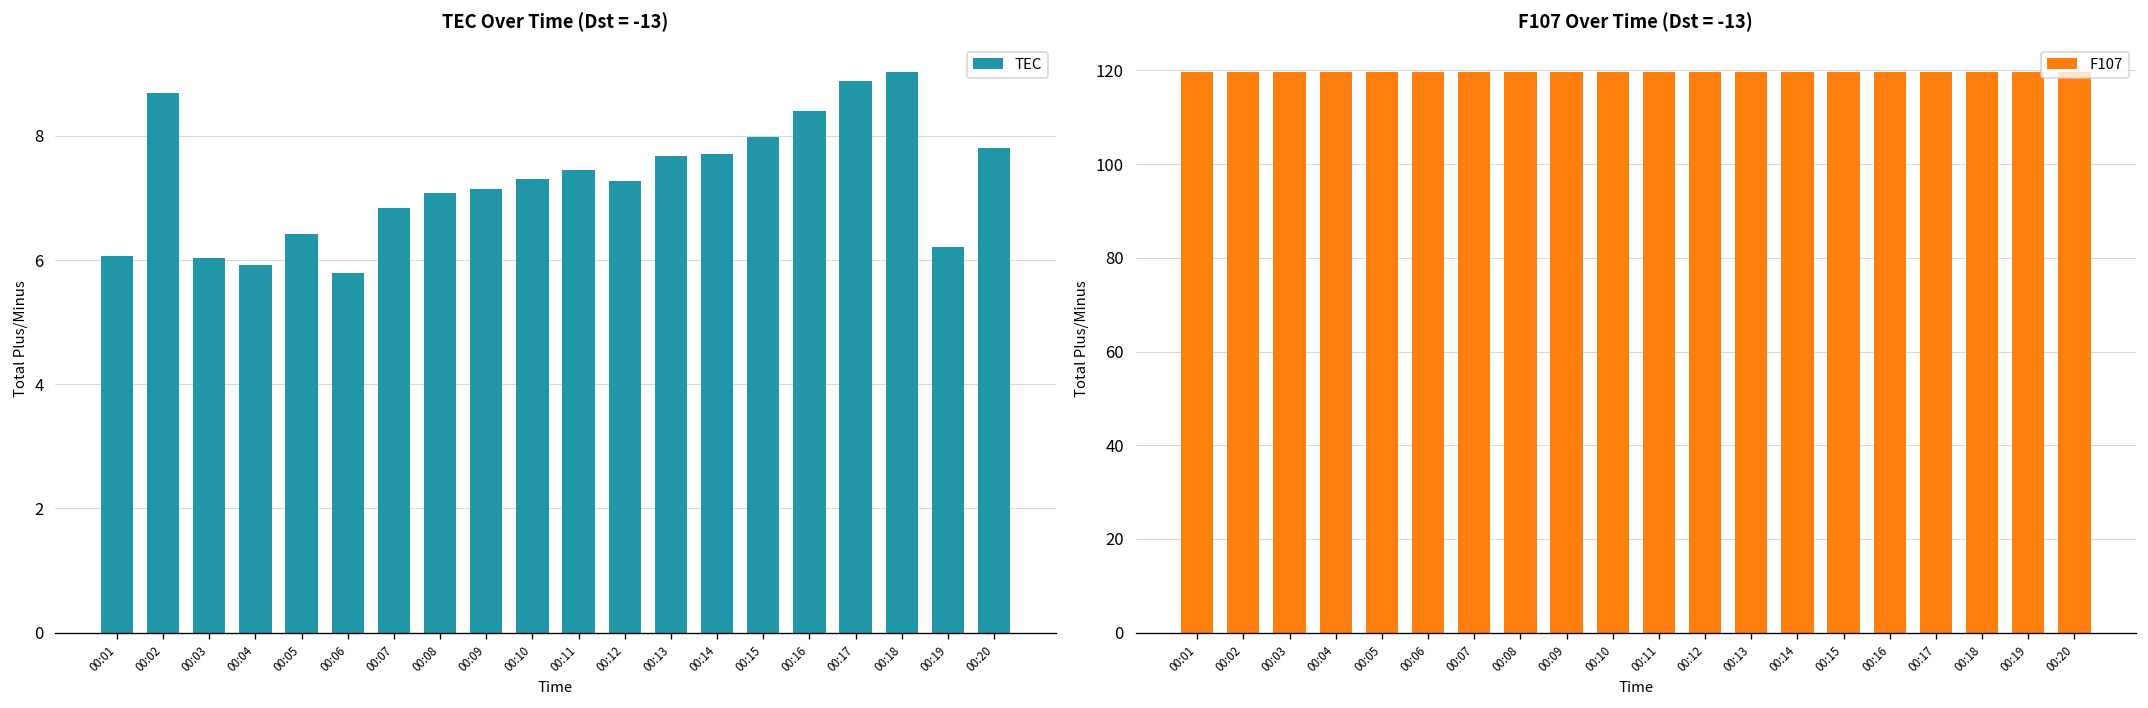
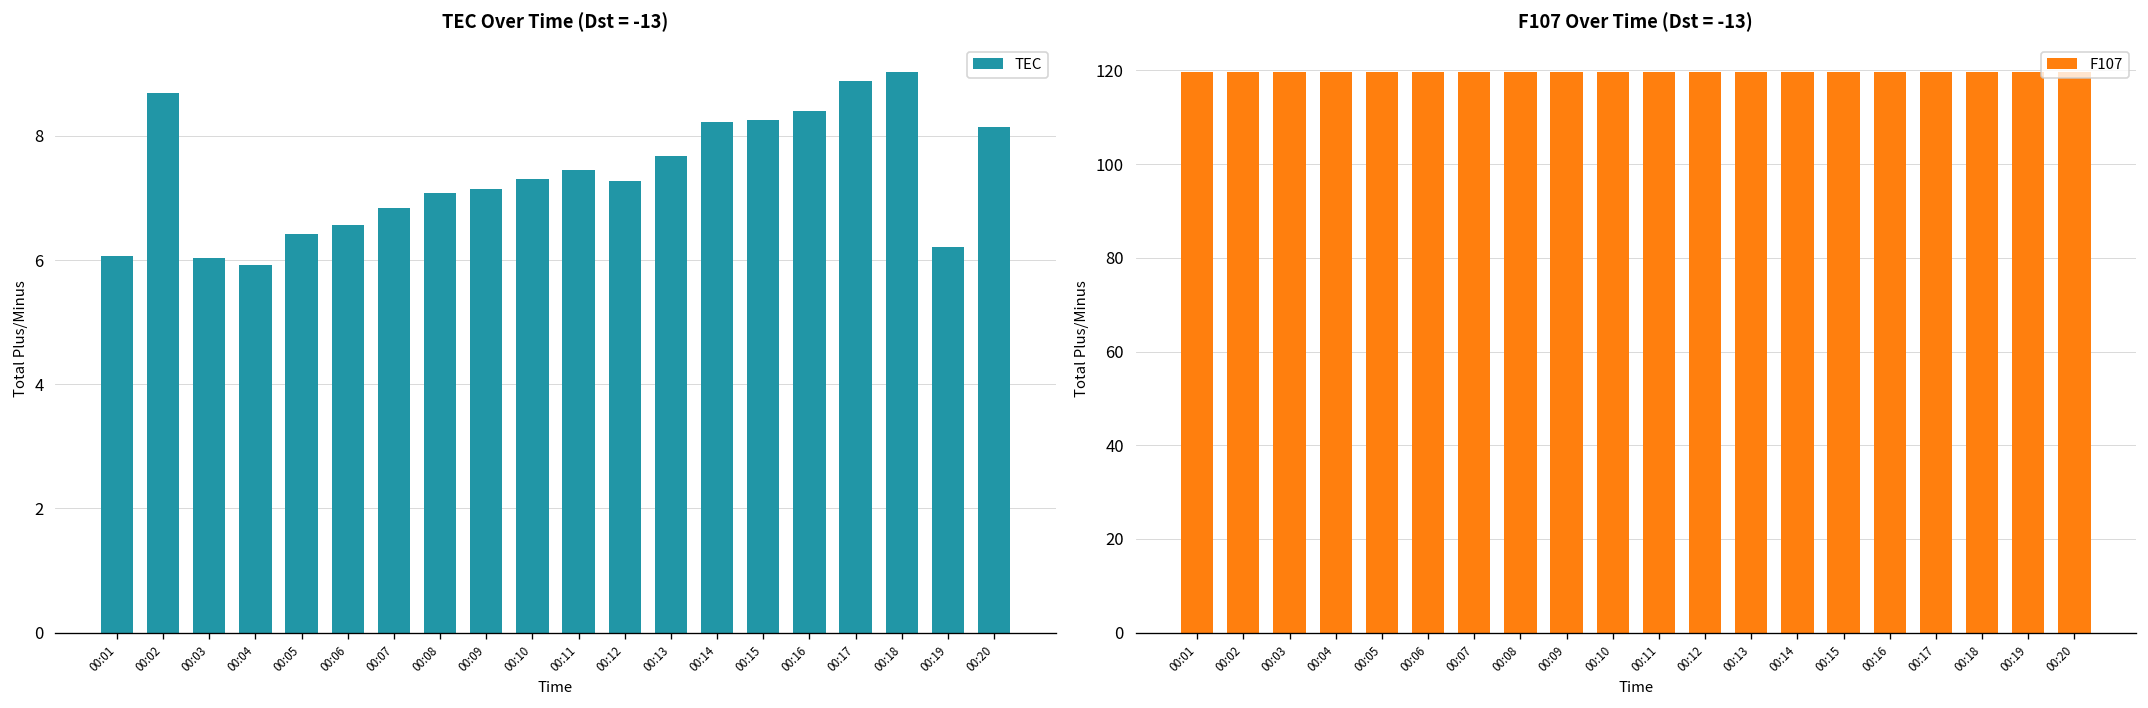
  {
    "TEC Over Time (Dst = -13)": {
      "00:01": 6.1,
      "00:02": 8.7,
      "00:03": 6.0,
      "00:04": 5.9,
      "00:05": 6.4,
-     "00:06": 5.8,
+     "00:06": 6.6,
      "00:07": 6.8,
      "00:08": 7.1,
      "00:09": 7.1,
      "00:10": 7.3,
      "00:11": 7.5,
      "00:12": 7.3,
      "00:13": 7.7,
-     "00:14": 7.7,
-     "00:15": 8.0,
+     "00:14": 8.2,
+     "00:15": 8.3,
      "00:16": 8.4,
      "00:17": 8.9,
      "00:18": 9.0,
      "00:19": 6.2,
-     "00:20": 7.8
+     "00:20": 8.1
    },
    "F107 Over Time (Dst = -13)": {
      "00:01": 120,
      "00:02": 120,
      "00:03": 120,
      "00:04": 120,
      "00:05": 120,
      "00:06": 120,
      "00:07": 120,
      "00:08": 120,
      "00:09": 120,
      "00:10": 120,
      "00:11": 120,
      "00:12": 120,
      "00:13": 120,
      "00:14": 120,
      "00:15": 120,
      "00:16": 120,
      "00:17": 120,
      "00:18": 120,
      "00:19": 120
    }
  }
